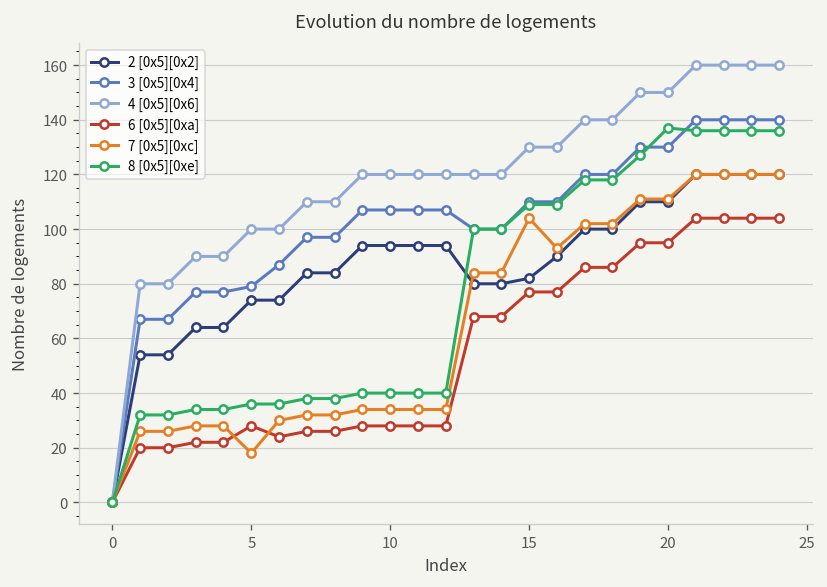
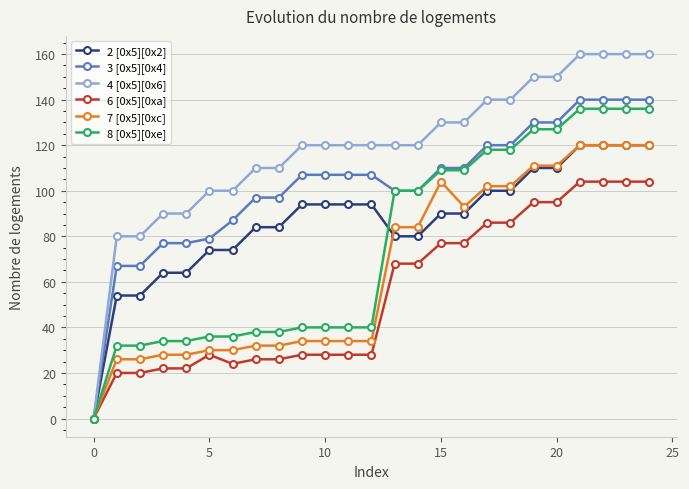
  {
    "2 [0x5][0x2]": {
      "5": 74,
      "10": 94,
-     "15": 82
+     "15": 90
    },
    "3 [0x5][0x4]": {
      "5": 79,
      "10": 107,
      "20": 130
    },
    "4 [0x5][0x6]": {
      "5": 100,
      "10": 120,
      "15": 130,
      "20": 150
    },
    "6 [0x5][0xa]": {
      "5": 28,
      "10": 28,
      "15": 77,
      "20": 95
    },
    "7 [0x5][0xc]": {
-     "5": 18,
+     "5": 30,
      "10": 34,
      "15": 104
    },
    "8 [0x5][0xe]": {
      "5": 36,
      "10": 40,
-     "20": 137
+     "20": 127
    }
  }
